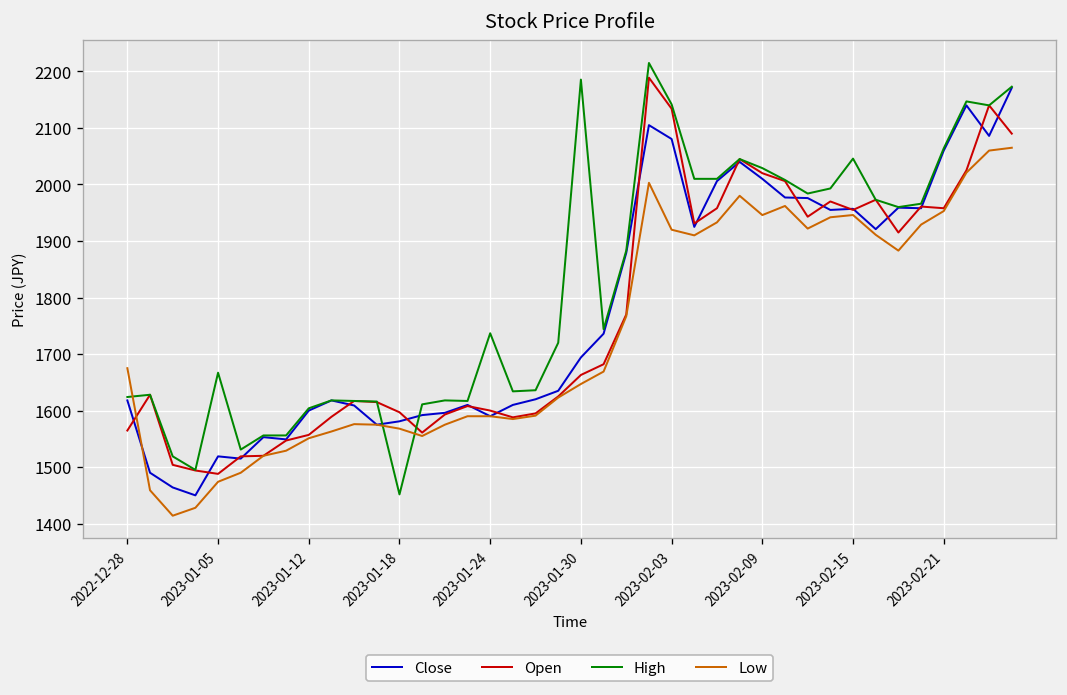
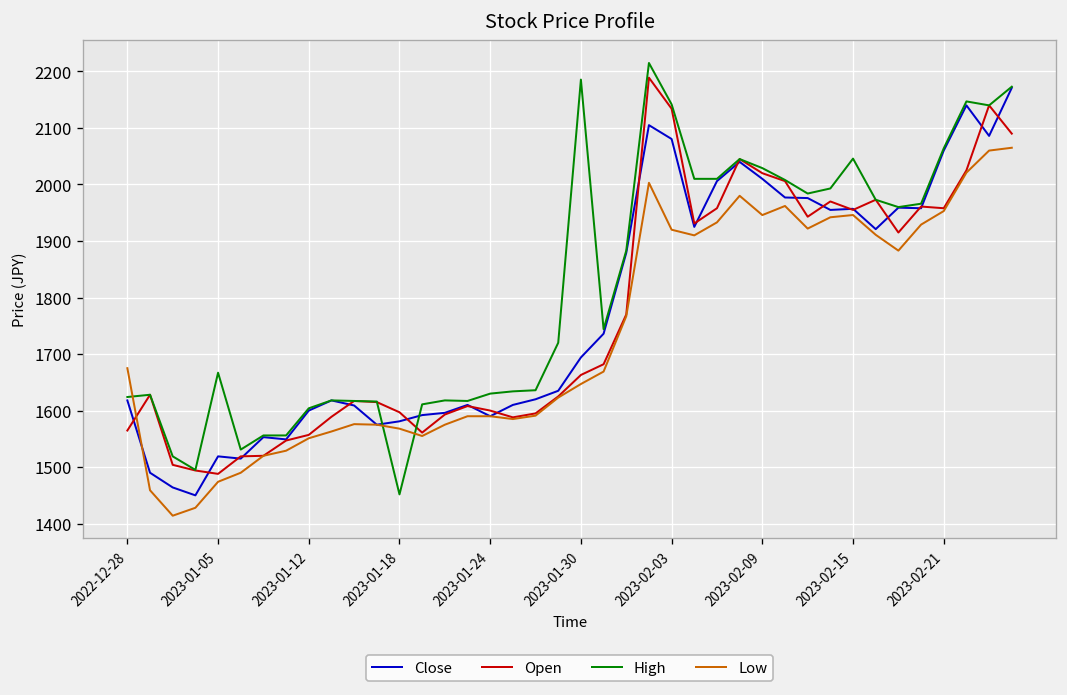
  {
    "Close": {
      "2022-12-28": 1620,
      "2023-01-05": 1520,
      "2023-01-18": 1580,
      "2023-01-30": 1690,
      "2023-02-03": 2080,
      "2023-02-09": 2010
    },
    "Open": {
      "2022-12-28": 1560,
      "2023-01-05": 1490,
      "2023-01-12": 1560,
      "2023-01-18": 1600,
      "2023-01-24": 1600,
      "2023-01-30": 1660,
      "2023-02-03": 2130,
      "2023-02-09": 2020
    },
    "High": {
      "2022-12-28": 1620,
      "2023-01-05": 1670,
      "2023-01-18": 1450,
-     "2023-01-24": 1740,
+     "2023-01-24": 1630,
      "2023-01-30": 2190,
      "2023-02-03": 2140,
      "2023-02-09": 2030,
      "2023-02-15": 2050
    },
    "Low": {
      "2022-12-28": 1680,
      "2023-01-05": 1470,
      "2023-01-12": 1550,
      "2023-01-18": 1570,
      "2023-01-30": 1650,
      "2023-02-03": 1920,
      "2023-02-09": 1950,
      "2023-02-15": 1950
    }
  }
